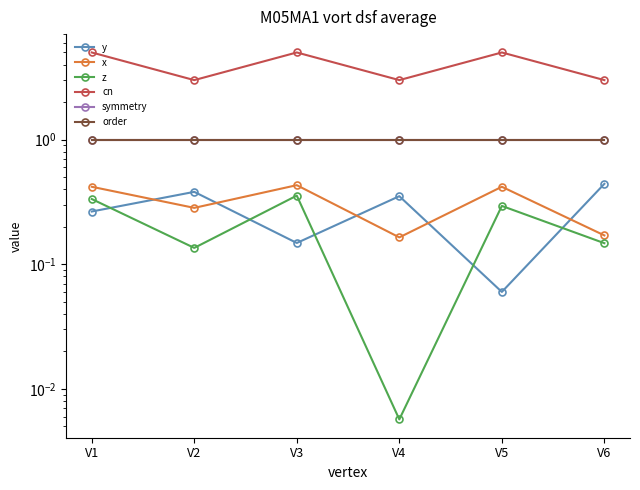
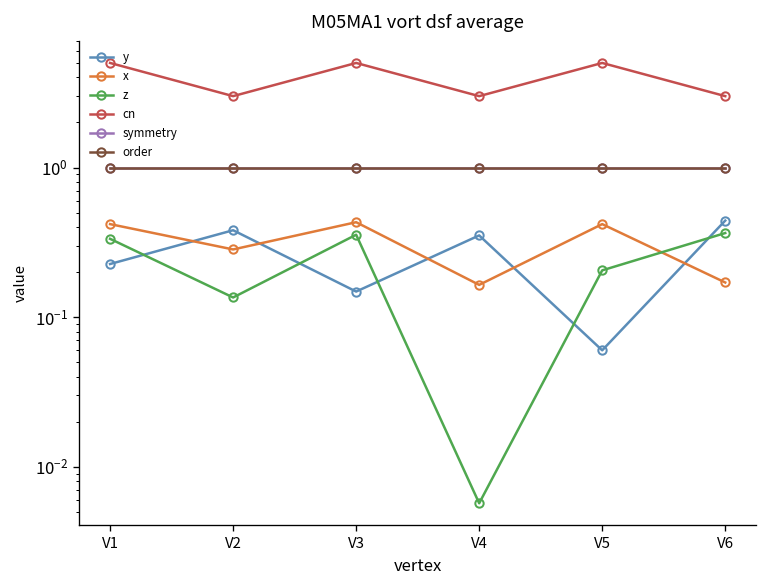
  {
    "y": {
-     "V1": 0.27,
+     "V1": 0.23,
      "V2": 0.38,
      "V3": 0.15,
      "V4": 0.35,
      "V5": 0.06,
      "V6": 0.44
    },
    "z": {
      "V1": 0.33,
      "V2": 0.14,
      "V3": 0.36,
      "V4": 0.006,
-     "V5": 0.29,
-     "V6": 0.15
+     "V5": 0.21,
+     "V6": 0.36
    },
    "order": {
      "V1": 1.0,
      "V2": 1.0,
      "V3": 1.0,
      "V4": 1.0,
      "V5": 1.0,
      "V6": 1.0
    }
  }
